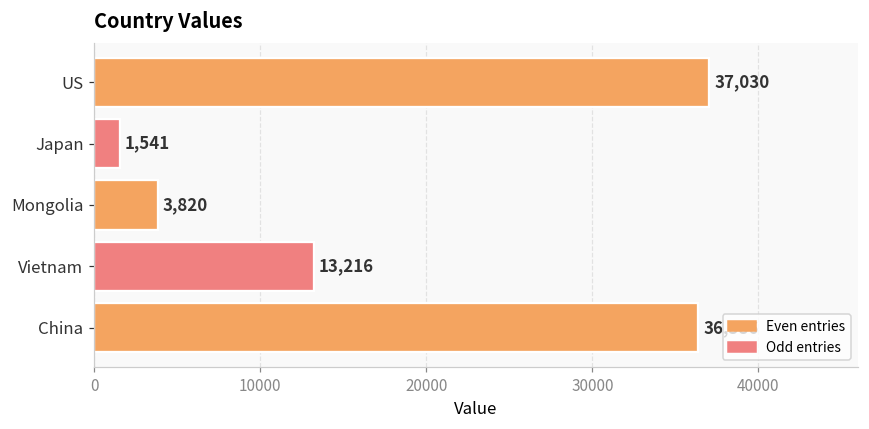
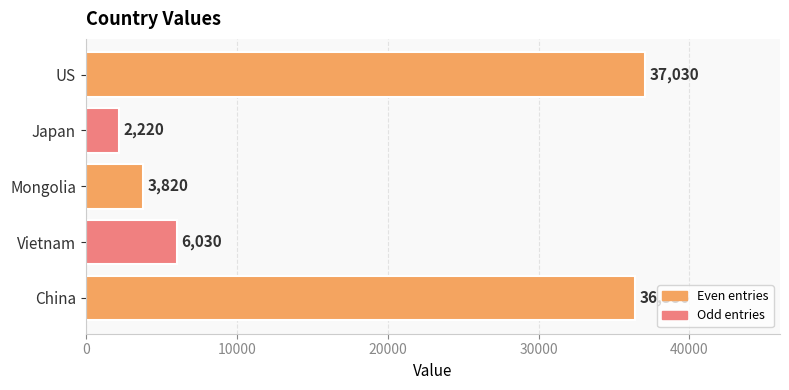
  {
    "US": "37,030",
-   "Japan": "1,541",
+   "Japan": "2,220",
    "Mongolia": "3,820",
-   "Vietnam": "13,216"
+   "Vietnam": "6,030"
  }
